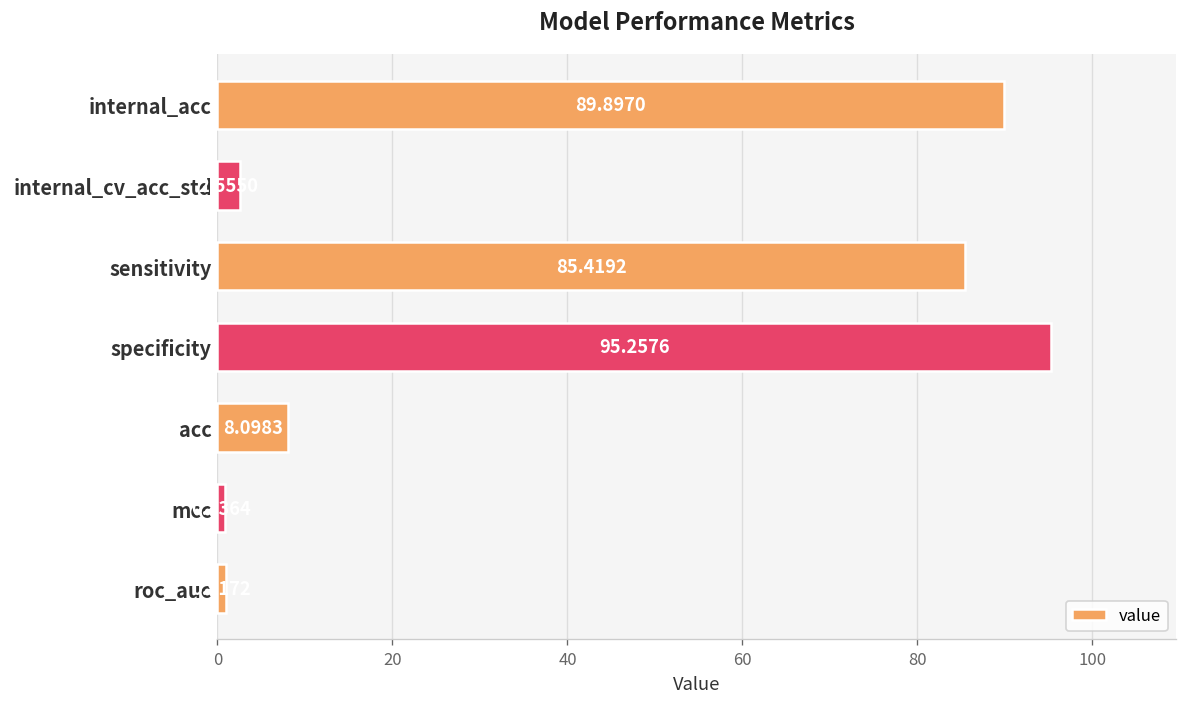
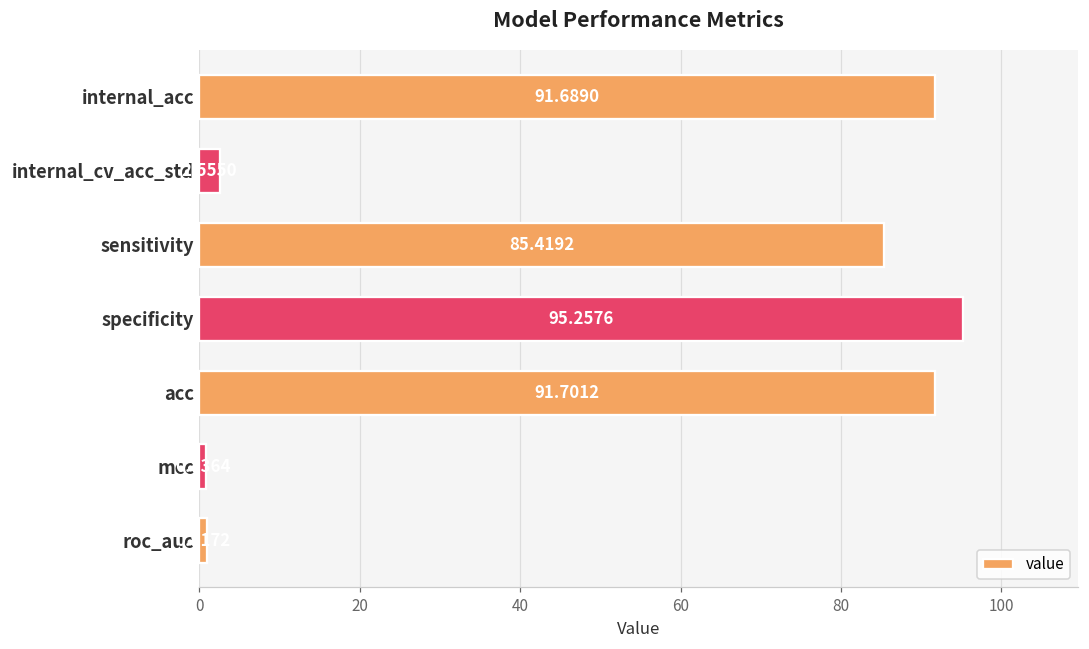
  {
-   "internal_acc": 89.8970,
+   "internal_acc": 91.6890,
    "sensitivity": 85.4192,
    "specificity": 95.2576,
-   "acc": 8.0983
+   "acc": 91.7012
  }
